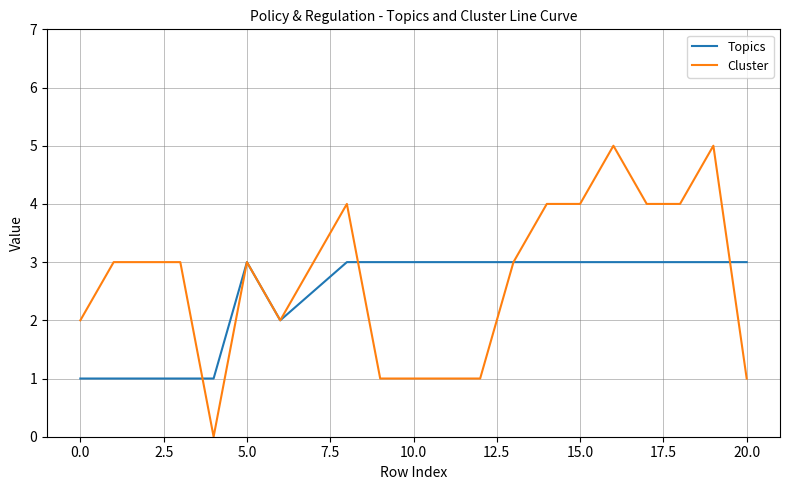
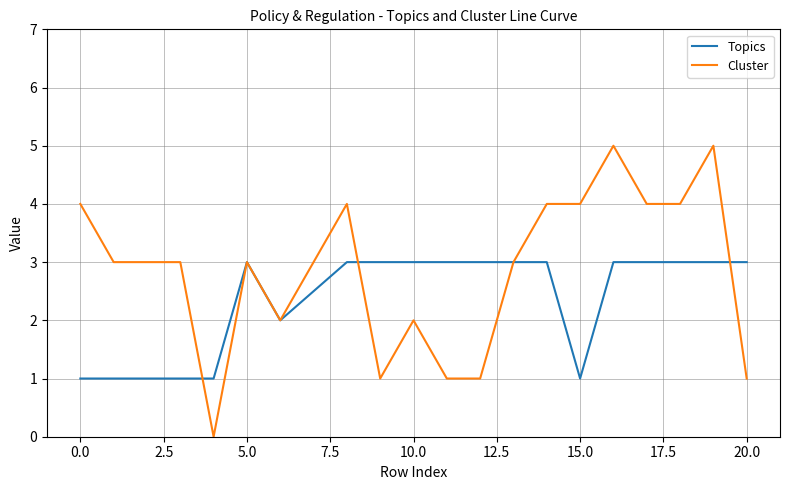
  {
    "Topics": {
      "0.0": 1,
      "10.0": 3,
-     "15.0": 3,
+     "15.0": 1,
      "20.0": 3
    },
    "Cluster": {
-     "0.0": 2,
-     "10.0": 1,
+     "0.0": 4,
+     "10.0": 2,
      "15.0": 4,
      "20.0": 1
    }
  }
